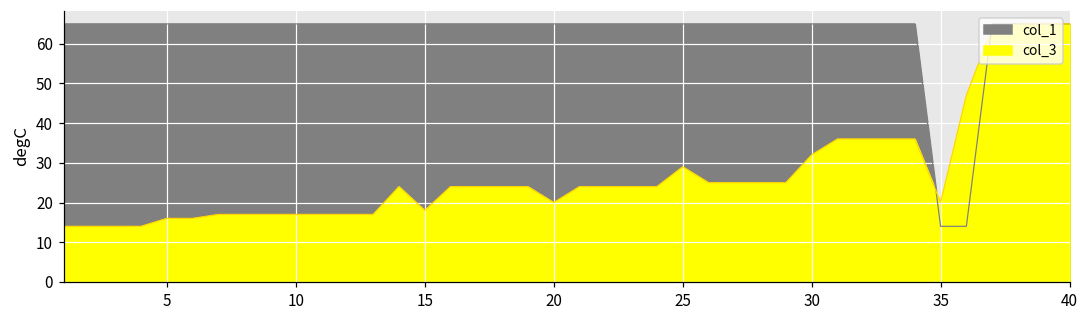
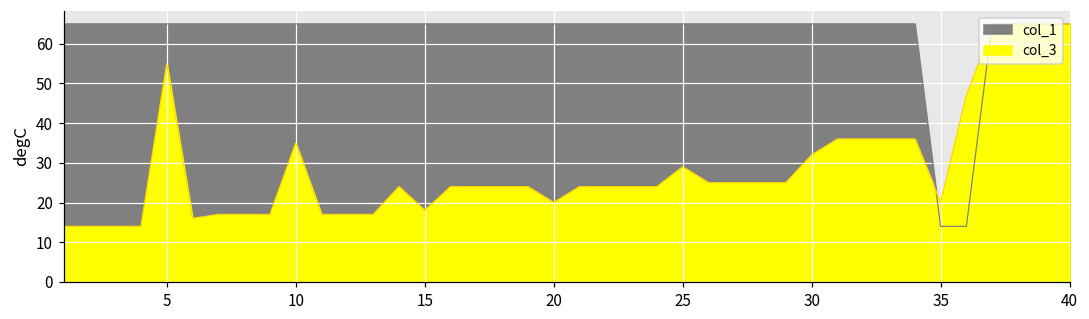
  {
    "col_1": {
      "5": 65,
      "10": 65,
      "15": 65,
      "20": 65,
      "25": 65,
      "30": 65,
      "35": 14
    },
    "col_3": {
-     "5": 16,
-     "10": 17,
+     "5": 55,
+     "10": 35,
      "15": 18,
      "20": 20,
      "25": 29,
      "30": 32,
      "35": 20
    }
  }
